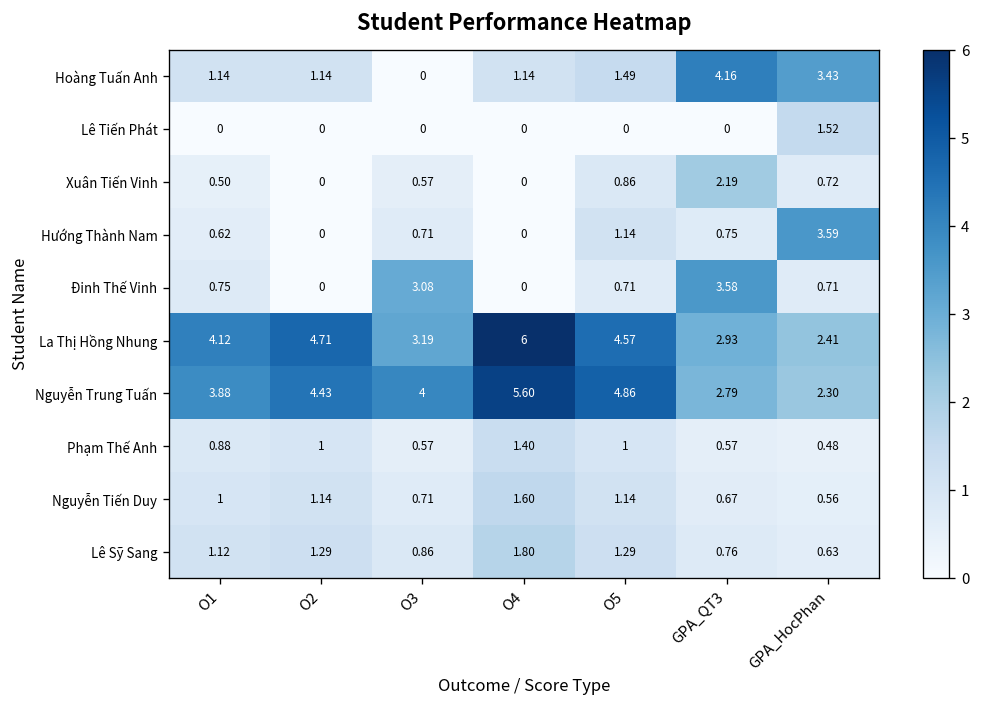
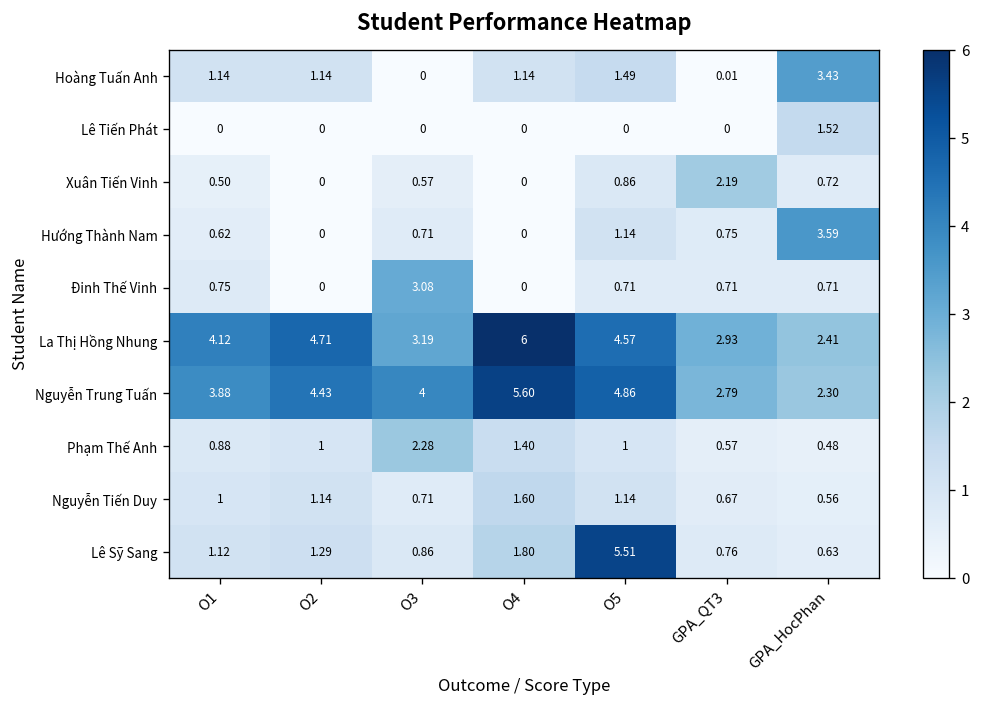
  {
    "Hoàng Tuấn Anh": {
      "O1": 1.14,
      "O2": 1.14,
      "O3": 0,
      "O4": 1.14,
      "O5": 1.49,
-     "GPA_QT3": 4.16,
+     "GPA_QT3": 0.01,
      "GPA_HocPhan": 3.43
    },
    "Lê Tiến Phát": {
      "O1": 0,
      "O2": 0,
      "O3": 0,
      "O4": 0,
      "O5": 0,
      "GPA_QT3": 0,
      "GPA_HocPhan": 1.52
    },
    "Xuân Tiến Vinh": {
      "O1": 0.50,
      "O2": 0,
      "O3": 0.57,
      "O4": 0,
      "O5": 0.86,
      "GPA_QT3": 2.19,
      "GPA_HocPhan": 0.72
    },
    "Hướng Thành Nam": {
      "O1": 0.62,
      "O2": 0,
      "O3": 0.71,
      "O4": 0,
      "O5": 1.14,
      "GPA_QT3": 0.75,
      "GPA_HocPhan": 3.59
    },
    "Đinh Thế Vinh": {
      "O1": 0.75,
      "O2": 0,
      "O3": 3.08,
      "O4": 0,
      "O5": 0.71,
-     "GPA_QT3": 3.58,
+     "GPA_QT3": 0.71,
      "GPA_HocPhan": 0.71
    },
    "La Thị Hồng Nhung": {
      "O1": 4.12,
      "O2": 4.71,
      "O3": 3.19,
      "O4": 6,
      "O5": 4.57,
      "GPA_QT3": 2.93,
      "GPA_HocPhan": 2.41
    },
    "Nguyễn Trung Tuấn": {
      "O1": 3.88,
      "O2": 4.43,
      "O3": 4,
      "O4": 5.60,
      "O5": 4.86,
      "GPA_QT3": 2.79,
      "GPA_HocPhan": 2.30
    },
    "Phạm Thế Anh": {
      "O1": 0.88,
      "O2": 1,
-     "O3": 0.57,
+     "O3": 2.28,
      "O4": 1.40,
      "O5": 1,
      "GPA_QT3": 0.57,
      "GPA_HocPhan": 0.48
    },
    "Nguyễn Tiến Duy": {
      "O1": 1,
      "O2": 1.14,
      "O3": 0.71,
      "O4": 1.60,
      "O5": 1.14,
      "GPA_QT3": 0.67,
      "GPA_HocPhan": 0.56
    },
    "Lê Sỹ Sang": {
      "O1": 1.12,
      "O2": 1.29,
      "O3": 0.86,
      "O4": 1.80,
-     "O5": 1.29,
+     "O5": 5.51,
      "GPA_QT3": 0.76,
      "GPA_HocPhan": 0.63
    }
  }
